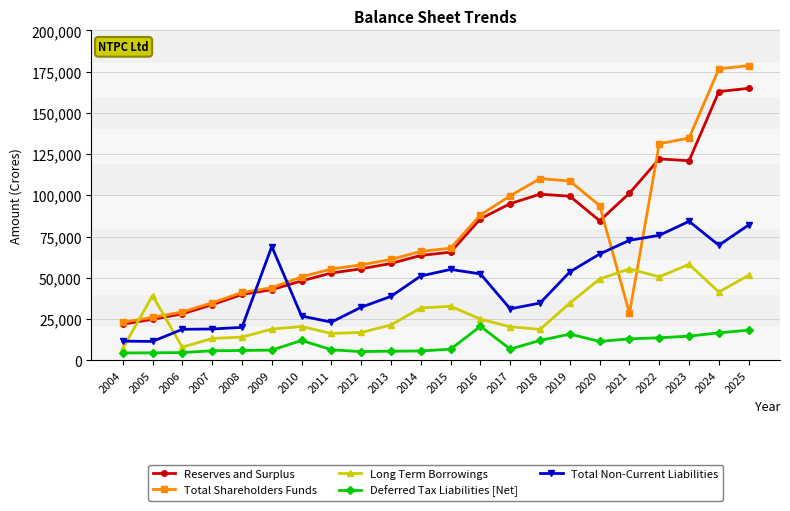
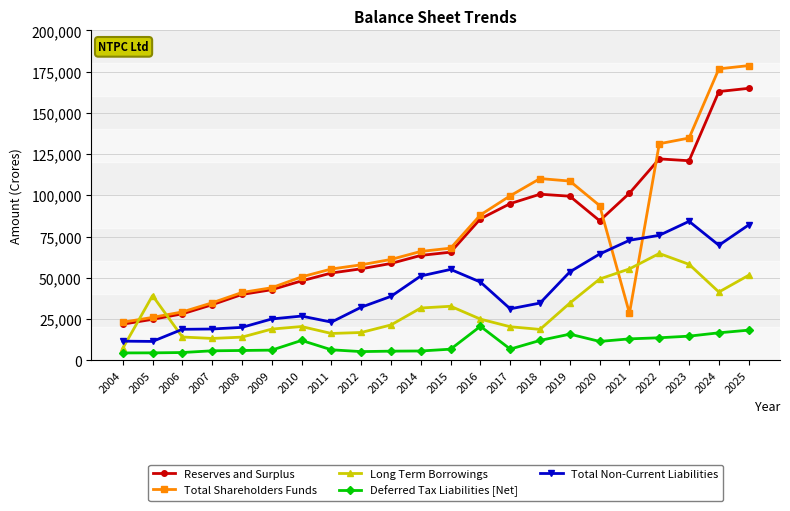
  {
    "Reserves and Surplus": {
      "2010": "48,000",
      "2011": "53,000",
      "2012": "55,000",
      "2013": "59,000",
      "2014": "64,000",
      "2015": "66,000",
      "2016": "86,000",
      "2017": "95,000",
      "2018": "101,000",
      "2019": "99,000",
      "2020": "85,000",
      "2021": "101,000",
      "2022": "122,000",
      "2023": "121,000",
      "2024": "163,000",
      "2025": "165,000"
    },
    "Total Shareholders Funds": {
      "2010": "51,000",
      "2011": "55,000",
      "2012": "58,000",
      "2013": "61,000",
      "2014": "66,000",
      "2015": "68,000",
      "2016": "88,000",
      "2017": "100,000",
      "2018": "110,000",
      "2019": "109,000",
      "2020": "94,000",
      "2021": "28,000",
      "2022": "131,000",
      "2023": "135,000",
      "2024": "177,000",
      "2025": "179,000"
    },
    "Long Term Borrowings": {
      "2004": "7,000",
      "2005": "39,000",
-     "2006": "8,000",
+     "2006": "14,000",
      "2007": "13,000",
      "2008": "14,000",
      "2009": "19,000",
      "2010": "20,000",
      "2011": "16,000",
      "2012": "17,000",
      "2013": "21,000",
      "2014": "32,000",
      "2015": "33,000",
      "2016": "25,000",
      "2017": "20,000",
      "2018": "19,000",
      "2019": "35,000",
      "2020": "49,000",
      "2021": "55,000",
-     "2022": "51,000",
+     "2022": "65,000",
      "2023": "58,000",
      "2024": "41,000",
      "2025": "52,000"
    },
    "Deferred Tax Liabilities [Net]": {
      "2004": "4,000",
      "2005": "4,000",
      "2006": "5,000",
      "2007": "6,000",
      "2008": "6,000",
      "2009": "6,000",
      "2010": "12,000",
      "2011": "6,000",
      "2012": "5,000",
      "2013": "6,000",
      "2014": "6,000",
      "2015": "7,000",
      "2016": "21,000",
      "2017": "7,000",
      "2018": "12,000",
      "2019": "16,000",
      "2020": "11,000",
      "2021": "13,000",
      "2022": "14,000",
      "2023": "15,000",
      "2024": "17,000",
      "2025": "18,000"
    },
    "Total Non-Current Liabilities": {
      "2004": "12,000",
      "2005": "11,000",
      "2006": "19,000",
      "2007": "19,000",
      "2008": "20,000",
-     "2009": "69,000",
+     "2009": "25,000",
      "2010": "27,000",
      "2011": "23,000",
      "2012": "32,000",
      "2013": "39,000",
      "2014": "51,000",
      "2015": "55,000",
-     "2016": "52,000",
+     "2016": "47,000",
      "2017": "31,000",
      "2018": "35,000",
      "2019": "54,000",
      "2020": "64,000",
      "2021": "73,000",
      "2022": "76,000",
      "2023": "84,000",
      "2024": "70,000",
      "2025": "82,000"
    }
  }
